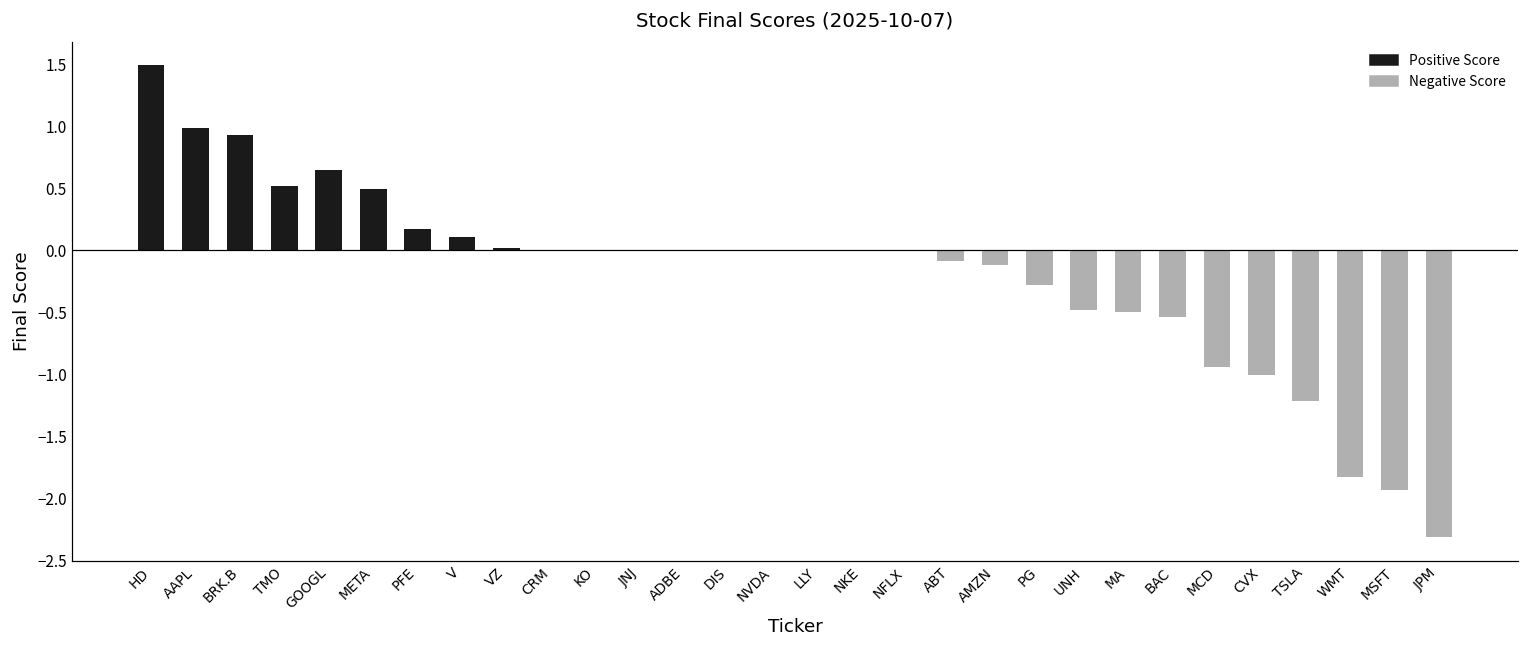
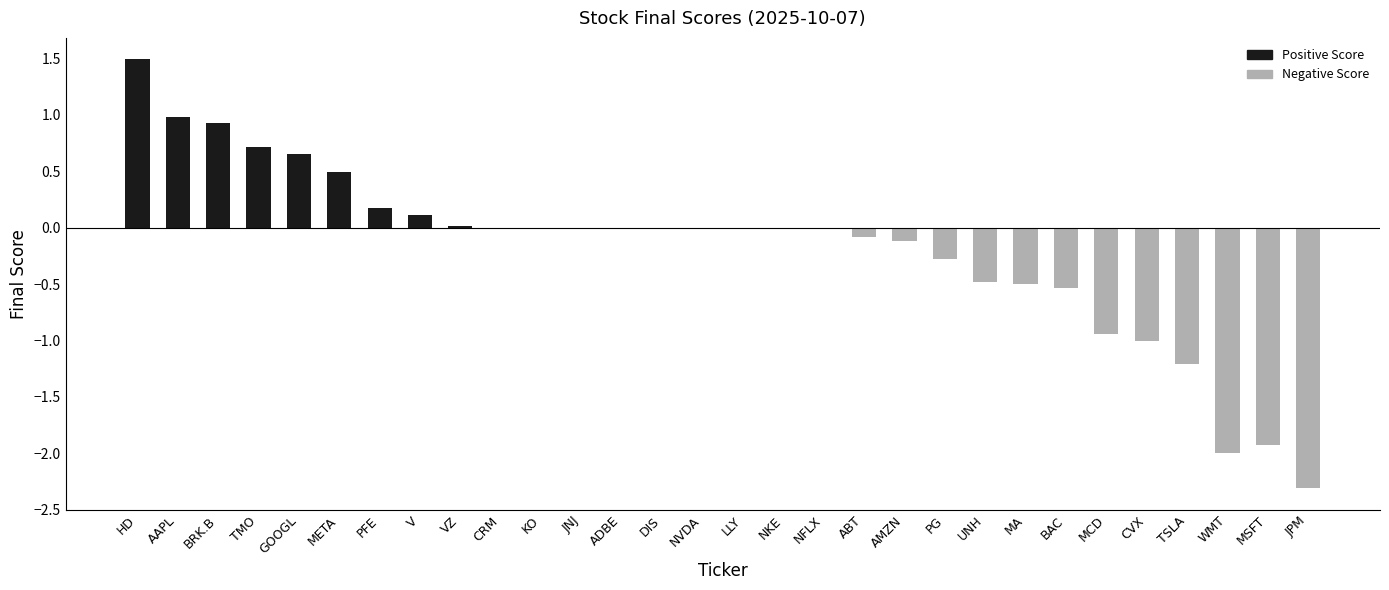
  {
    "HD": 1.49,
    "AAPL": 0.98,
    "BRK.B": 0.93,
-   "TMO": 0.51,
+   "TMO": 0.72,
    "GOOGL": 0.65,
    "META": 0.50,
    "PFE": 0.17,
    "V": 0.11,
    "CRM": 0.00,
    "KO": 0.00,
    "JNJ": 0.00,
    "ADBE": 0.00,
    "DIS": 0.00,
    "NVDA": 0.00,
    "LLY": 0.00,
    "NKE": 0.00,
    "NFLX": 0.00,
    "ABT": -0.09,
    "AMZN": -0.12,
    "PG": -0.28,
    "UNH": -0.48,
    "MA": -0.50,
    "BAC": -0.53,
    "MCD": -0.94,
    "CVX": -1.00,
    "TSLA": -1.21,
-   "WMT": -1.82,
+   "WMT": -2.00,
    "MSFT": -1.93,
    "JPM": -2.31
  }
